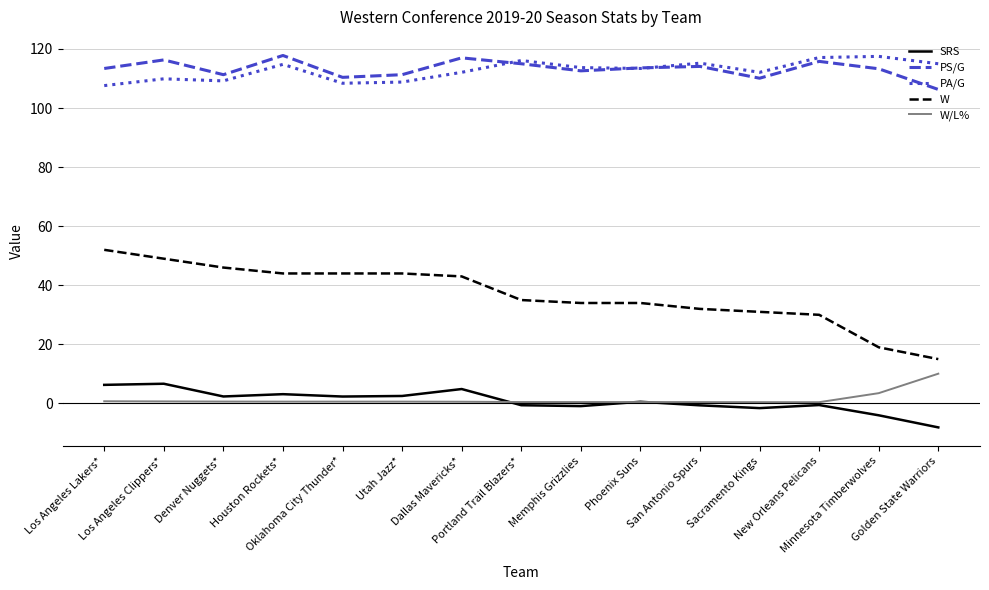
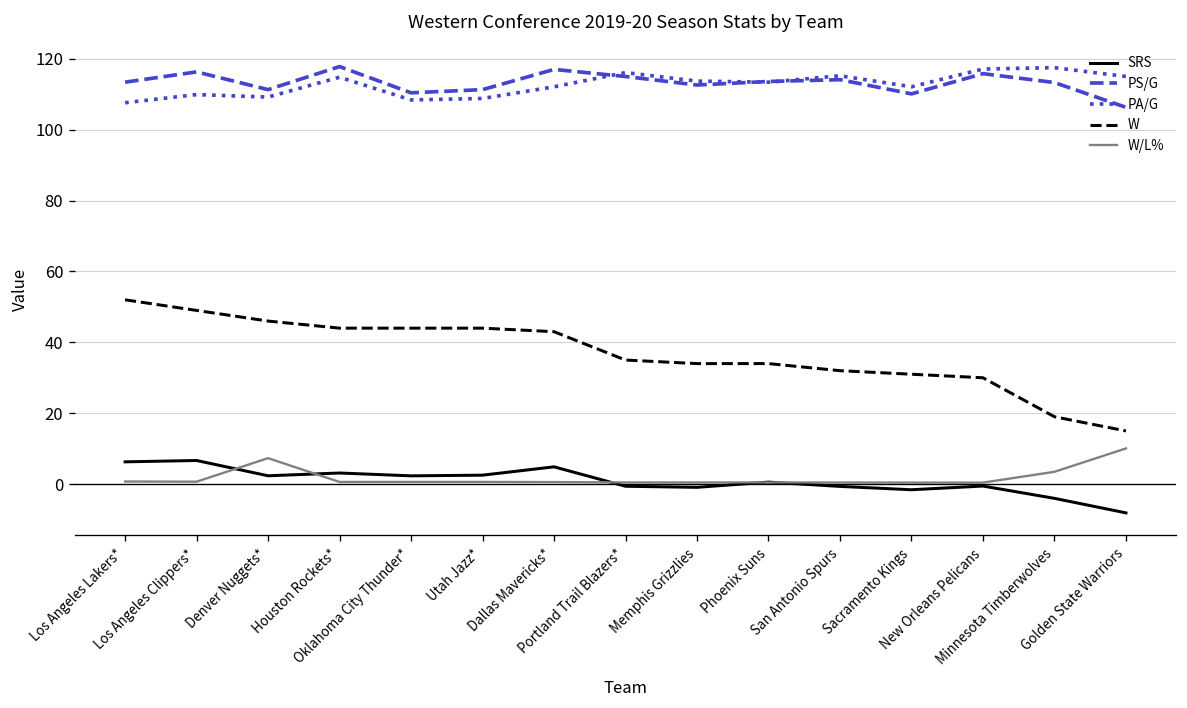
  {
    "W/L%": {
      "Los Angeles Lakers*": 1,
      "Los Angeles Clippers*": 1,
-     "Denver Nuggets*": 1,
+     "Denver Nuggets*": 7,
      "Houston Rockets*": 1,
      "Oklahoma City Thunder*": 1,
      "Utah Jazz*": 1,
      "Dallas Mavericks*": 1,
      "Portland Trail Blazers*": 0,
      "Memphis Grizzlies": 0,
      "San Antonio Spurs": 0,
      "Sacramento Kings": 0,
      "New Orleans Pelicans": 0,
      "Minnesota Timberwolves": 3,
      "Golden State Warriors": 10
    }
  }
